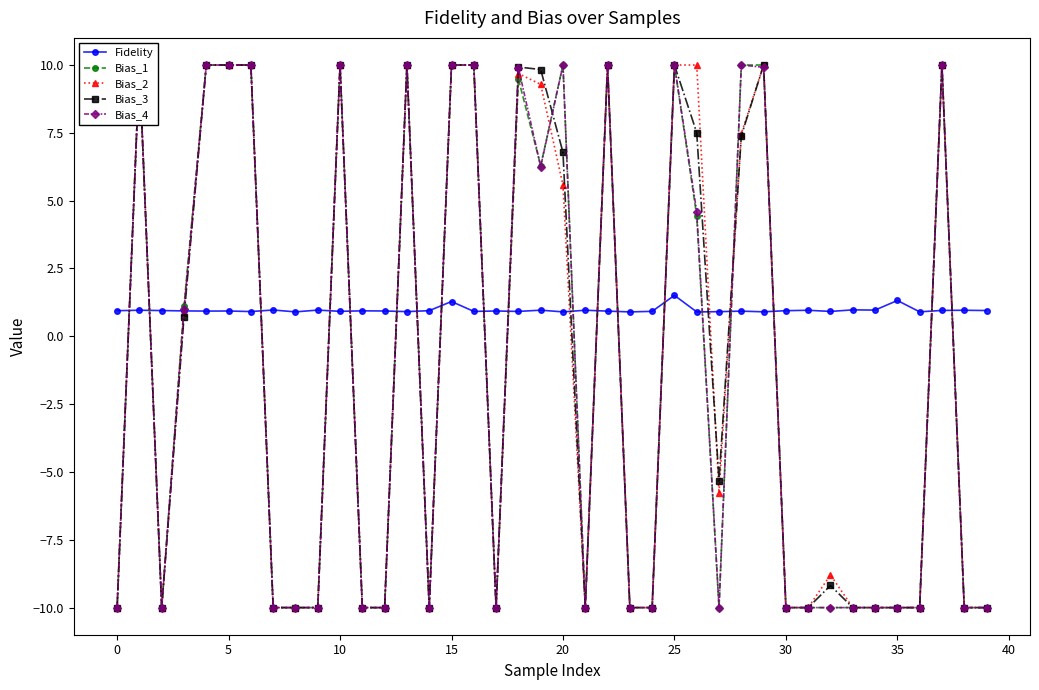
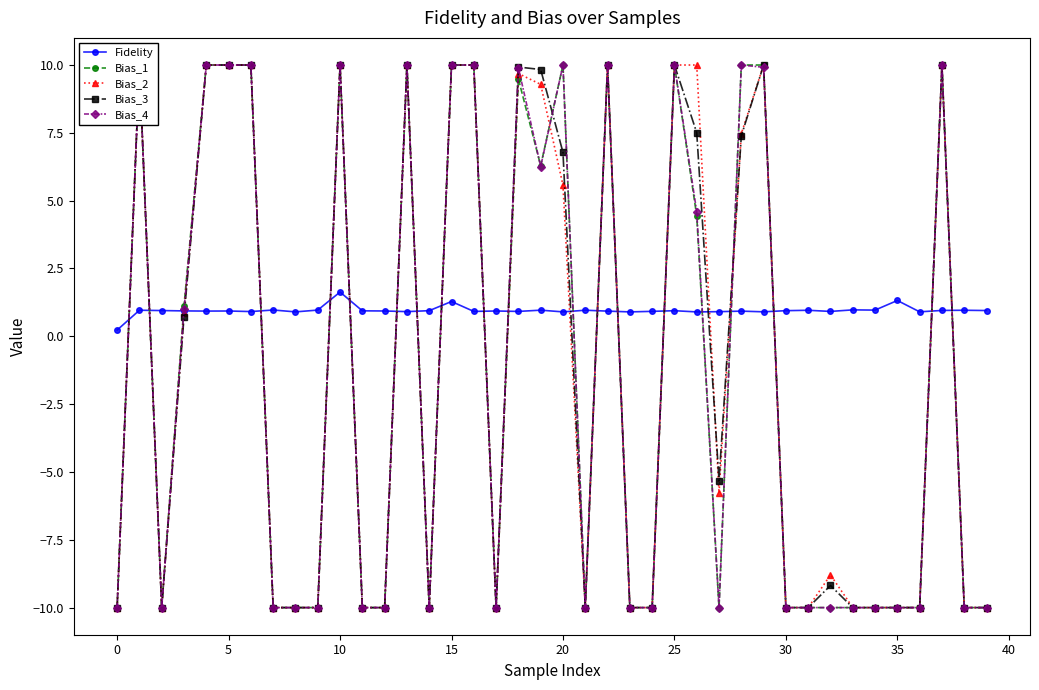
  {
    "Fidelity": {
-     "0": 0.9,
+     "0": 0.2,
      "5": 0.9,
-     "10": 0.9,
+     "10": 1.6,
      "15": 1.3,
      "20": 0.9,
-     "25": 1.5,
+     "25": 0.9,
      "30": 0.9,
      "35": 1.3
    },
    "Bias_2": {
      "20": 5.6
    },
    "Bias_3": {
      "20": 6.8
    }
  }
